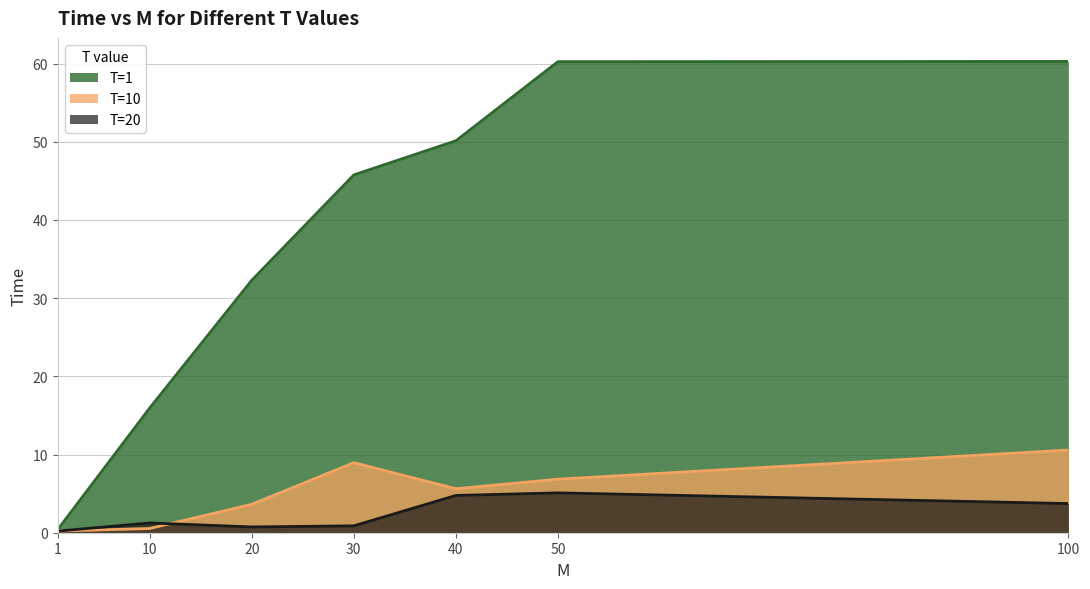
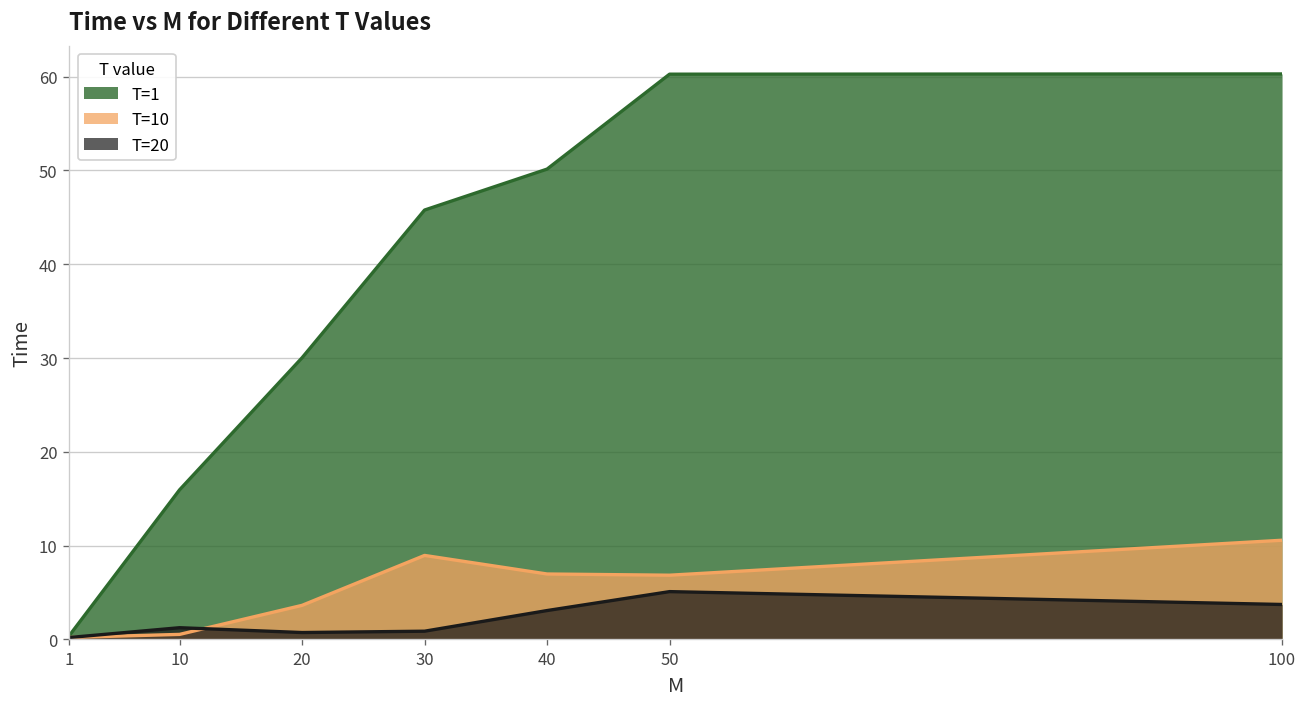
  {
    "T=1": {
      "10": 16,
-     "20": 32,
+     "20": 30,
      "30": 46,
      "40": 50,
      "50": 60,
      "100": 60
    },
    "T=10": {
      "10": 1,
      "20": 4,
      "30": 9,
-     "40": 6,
+     "40": 7,
      "50": 7,
      "100": 11
    },
    "T=20": {
      "10": 1,
      "20": 1,
      "30": 1,
-     "40": 5,
+     "40": 3,
      "50": 5,
      "100": 4
    }
  }
